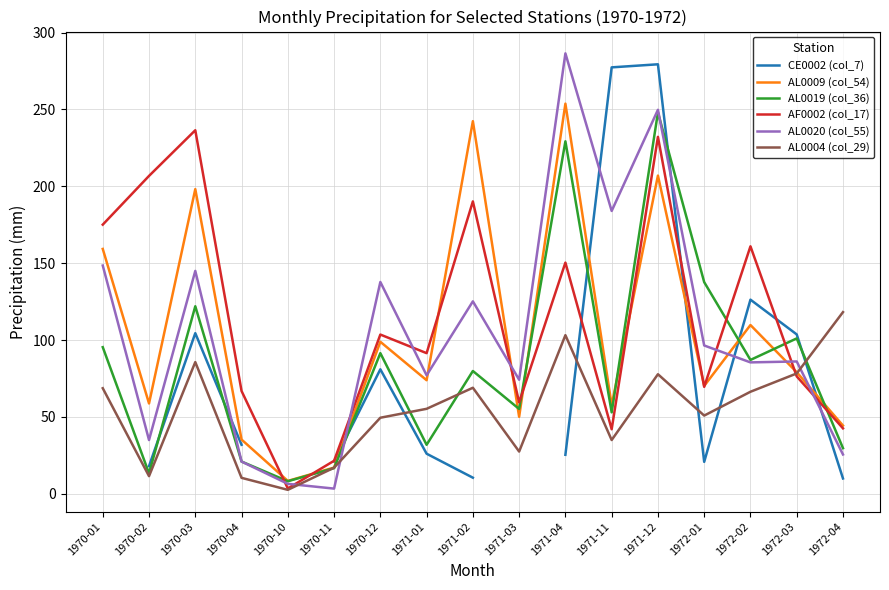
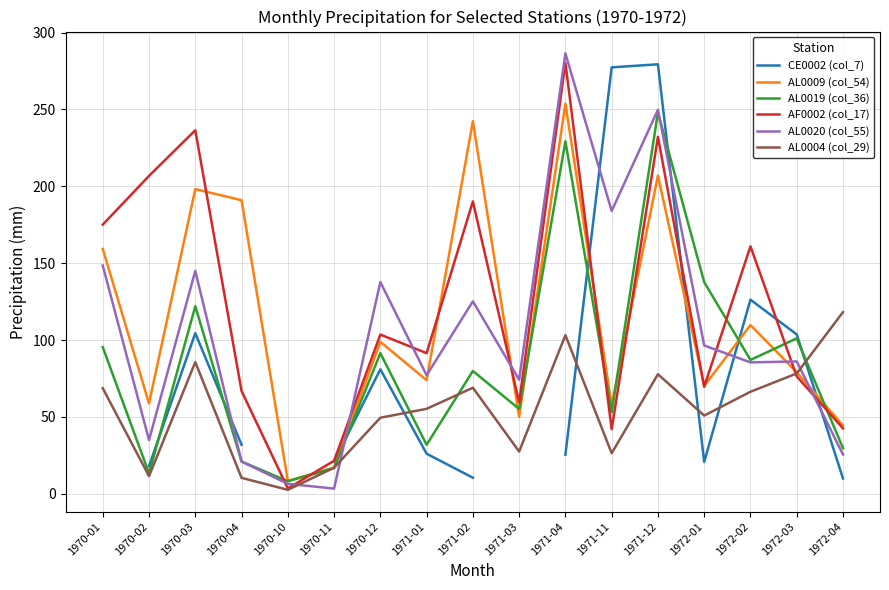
  {
    "CE0002 (col_7)": {
      "1970-02": 18,
      "1970-03": 105,
      "1970-04": 32,
      "1970-12": 81,
      "1971-01": 26,
      "1971-02": 11,
      "1971-04": 25,
      "1971-11": 277,
      "1971-12": 279,
      "1972-01": 21,
      "1972-02": 126,
      "1972-03": 104,
      "1972-04": 10
    },
    "AL0009 (col_54)": {
      "1970-01": 159,
      "1970-02": 59,
      "1970-03": 198,
-     "1970-04": 35,
+     "1970-04": 191,
      "1970-12": 99,
      "1971-01": 74,
      "1971-02": 242,
      "1971-03": 50,
      "1971-04": 254,
      "1971-11": 58,
      "1971-12": 207,
      "1972-02": 110,
      "1972-04": 44
    },
    "AL0019 (col_36)": {
      "1970-01": 95,
      "1970-02": 13,
      "1970-03": 122,
      "1970-12": 92,
      "1971-01": 32,
      "1971-02": 80,
      "1971-03": 55,
      "1971-04": 229,
      "1971-11": 53,
      "1971-12": 248,
      "1972-01": 138,
      "1972-03": 101,
      "1972-04": 30
    },
    "AF0002 (col_17)": {
      "1970-01": 175,
      "1970-02": 207,
      "1970-03": 237,
      "1970-04": 67,
      "1970-12": 104,
      "1971-01": 92,
      "1971-02": 190,
      "1971-03": 60,
-     "1971-04": 150,
+     "1971-04": 280,
      "1971-11": 42,
      "1971-12": 232,
      "1972-02": 161,
      "1972-03": 76,
      "1972-04": 43
    },
    "AL0020 (col_55)": {
      "1970-01": 149,
      "1970-02": 35,
      "1970-03": 145,
      "1970-10": 7,
      "1970-11": 3,
      "1970-12": 138,
      "1971-01": 77,
      "1971-02": 125,
      "1971-03": 74,
      "1971-04": 287,
      "1971-11": 184,
      "1971-12": 250,
      "1972-01": 97,
      "1972-03": 86,
      "1972-04": 26
    },
    "AL0004 (col_29)": {
      "1970-01": 69,
      "1970-02": 12,
      "1970-03": 86,
      "1970-04": 10,
      "1970-12": 50,
      "1971-01": 55,
      "1971-02": 69,
      "1971-03": 28,
      "1971-04": 103,
-     "1971-11": 35,
+     "1971-11": 26,
      "1971-12": 78,
      "1972-01": 51,
      "1972-02": 66,
      "1972-04": 118
    }
  }
